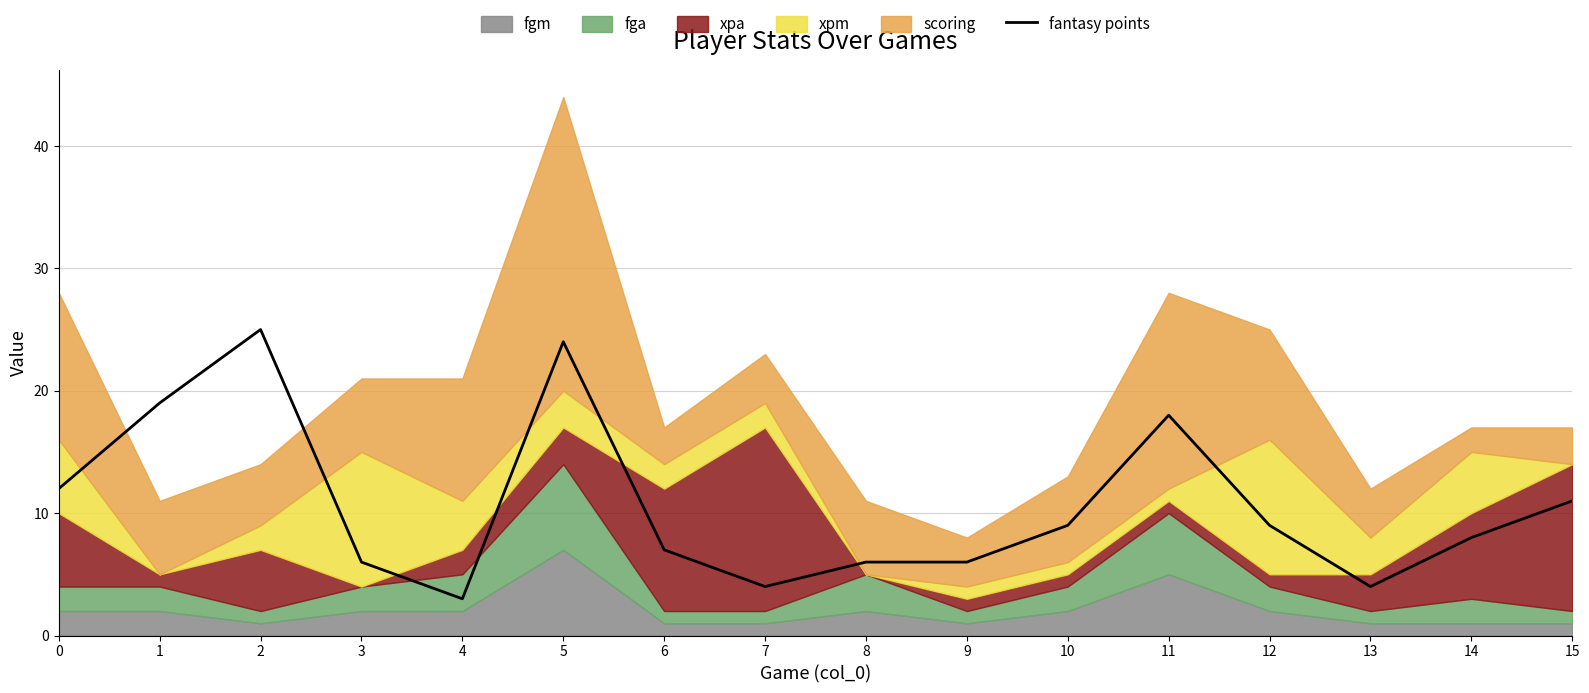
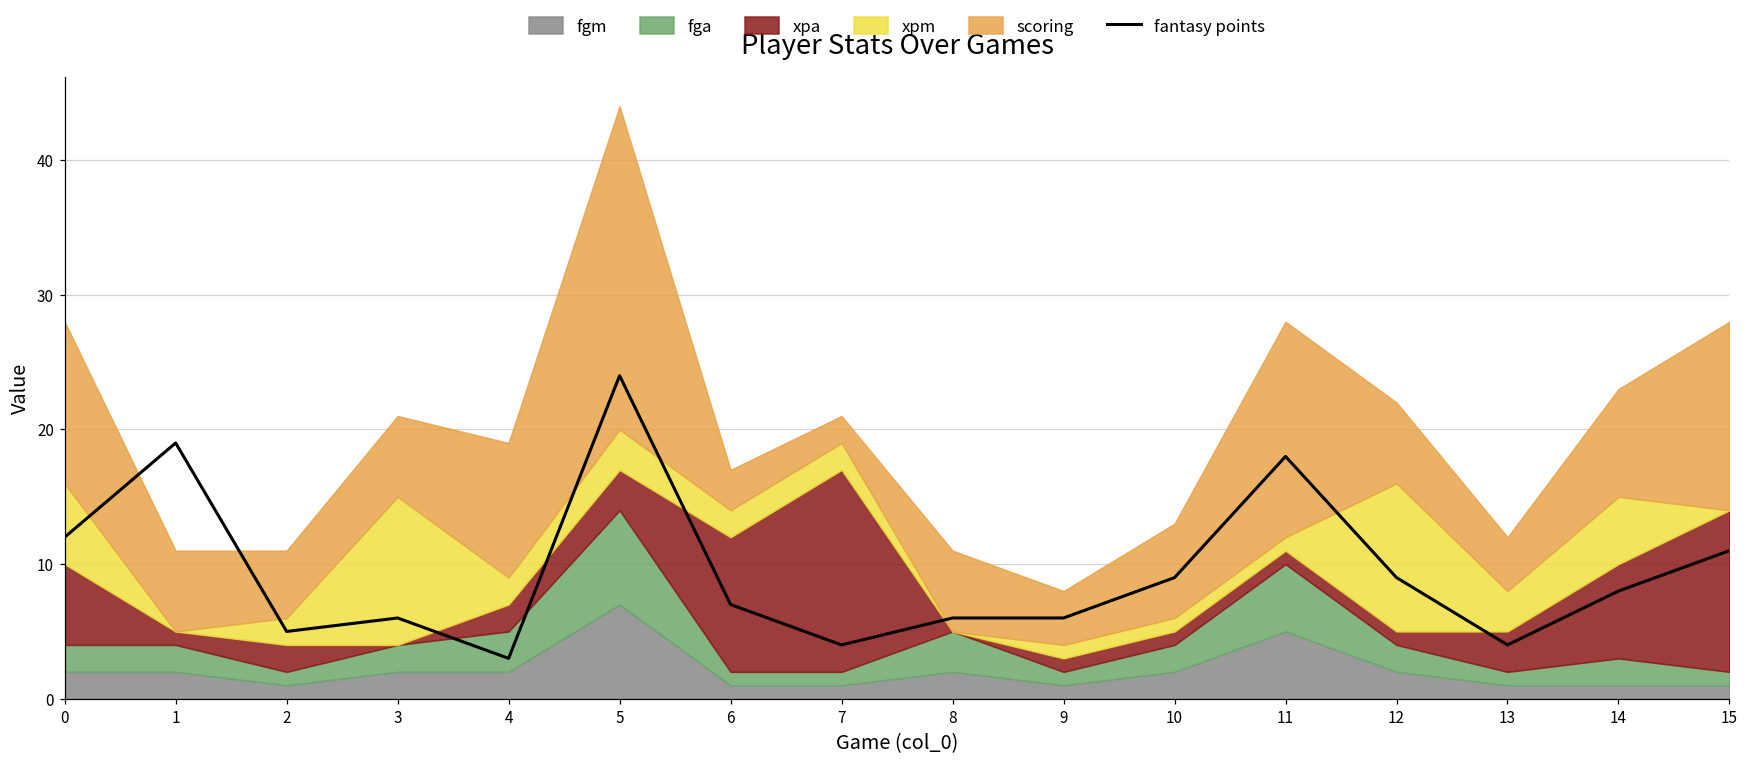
  {
    "fantasy points": {
      "0": 12,
      "1": 19,
-     "2": 25,
+     "2": 5,
      "3": 6,
      "4": 3,
      "5": 24,
      "6": 7,
      "7": 4,
      "8": 6,
      "9": 6,
      "10": 9,
      "11": 18,
      "12": 9,
      "13": 4,
      "14": 8,
      "15": 11
    },
    "xpa": {
      "0": 6,
-     "2": 5,
+     "2": 2,
      "4": 2,
      "5": 3,
      "6": 10,
      "7": 15,
      "9": 1,
      "10": 1,
      "11": 1,
      "12": 1,
      "13": 3,
      "14": 7
    },
    "xpm": {
      "0": 6,
      "2": 2,
      "3": 11,
-     "4": 4,
+     "4": 2,
      "5": 3,
      "6": 2,
      "7": 2,
      "9": 1,
      "10": 1,
      "11": 1,
      "12": 11,
      "13": 3,
      "14": 5
    },
    "scoring": {
      "0": 12,
      "1": 6,
      "2": 5,
      "3": 6,
      "4": 10,
      "5": 24,
      "6": 3,
-     "7": 4,
+     "7": 2,
      "8": 6,
      "9": 4,
      "10": 7,
      "11": 16,
-     "12": 9,
+     "12": 6,
      "13": 4,
-     "14": 2,
-     "15": 3
+     "14": 8,
+     "15": 14
    }
  }
